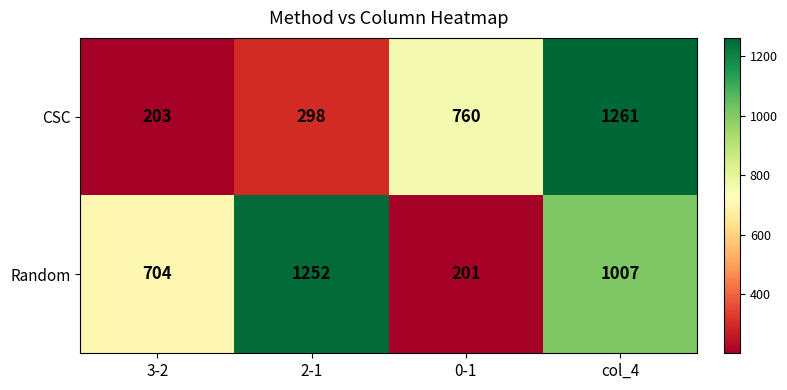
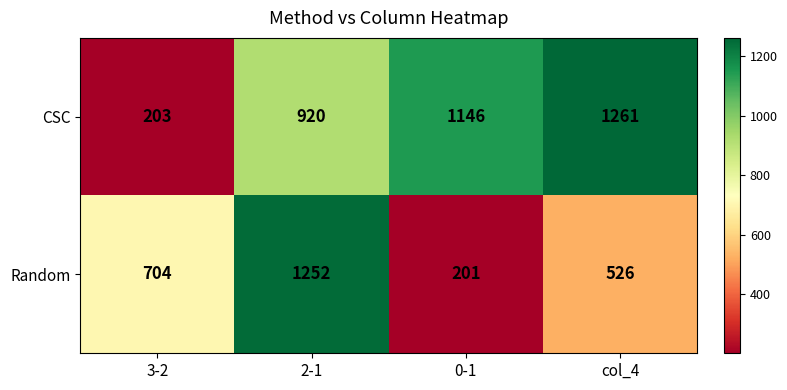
  {
    "CSC": {
      "3-2": 203,
-     "2-1": 298,
-     "0-1": 760,
+     "2-1": 920,
+     "0-1": 1146,
      "col_4": 1261
    },
    "Random": {
      "3-2": 704,
      "2-1": 1252,
      "0-1": 201,
-     "col_4": 1007
+     "col_4": 526
    }
  }
